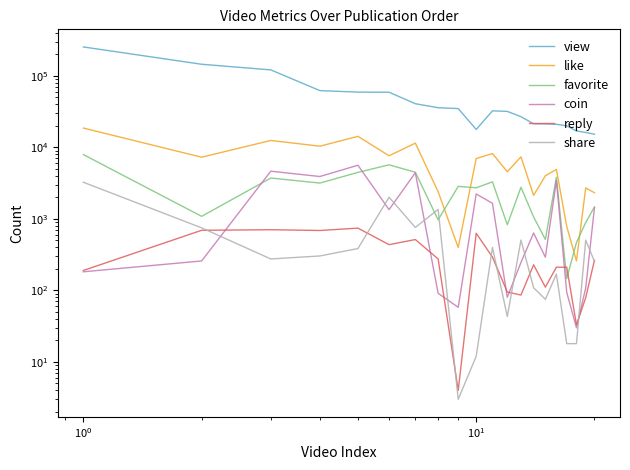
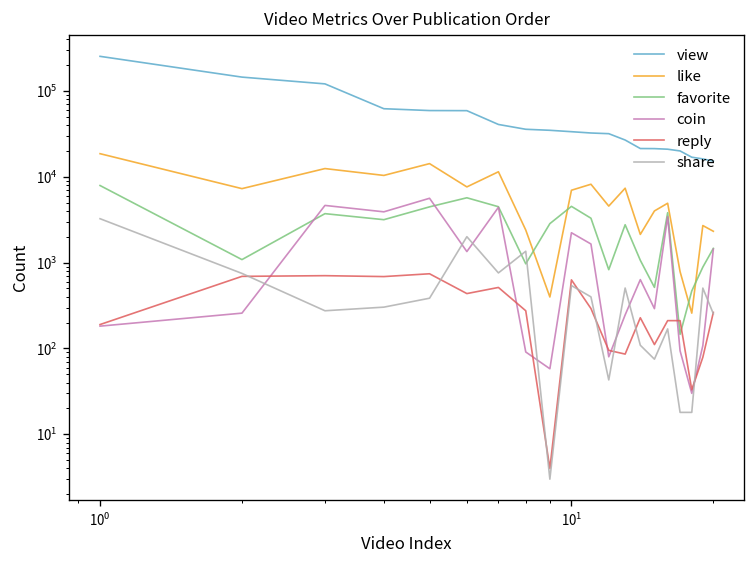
  {
    "view": {
      "10^0": 250000,
-     "10^1": 18000
+     "10^1": 30000
    },
    "like": {
      "10^0": 19000,
      "10^1": 7000
    },
    "favorite": {
      "10^0": 8000,
-     "10^1": 2700
+     "10^1": 5000
    },
    "coin": {
      "10^1": 2200
    },
    "reply": {
      "10^1": 600
    },
    "share": {
      "10^0": 3000,
-     "10^1": 12
+     "10^1": 500
    }
  }
